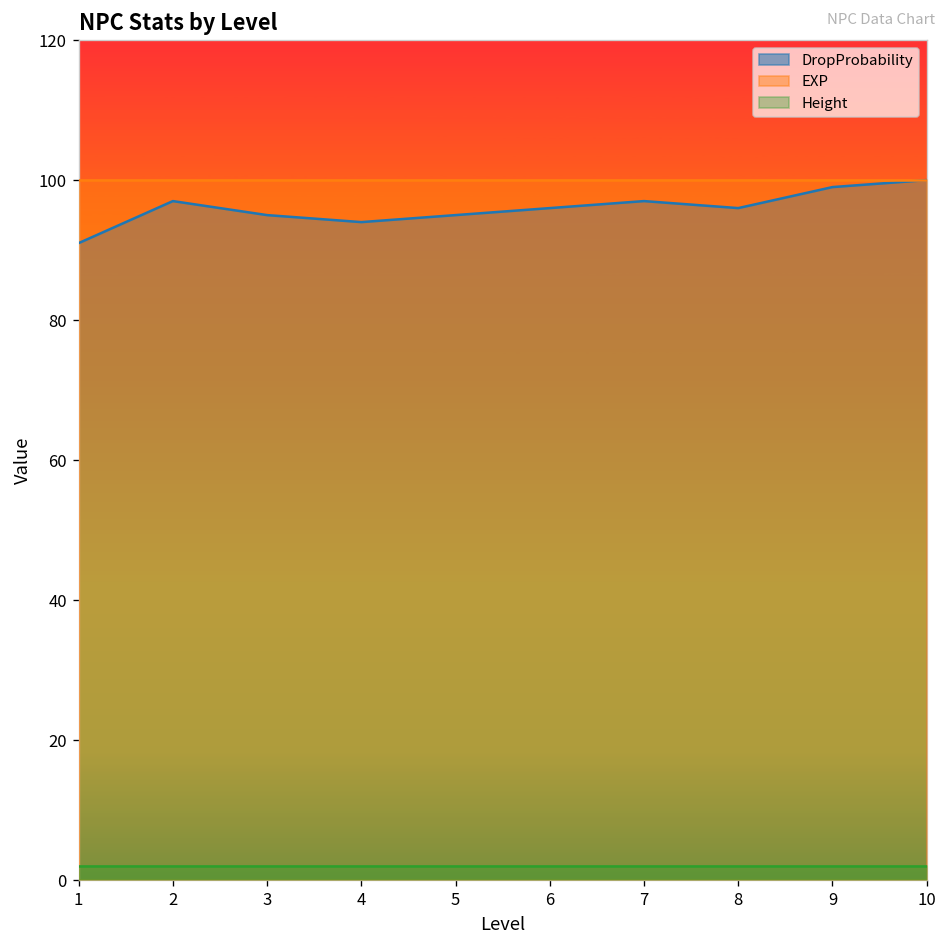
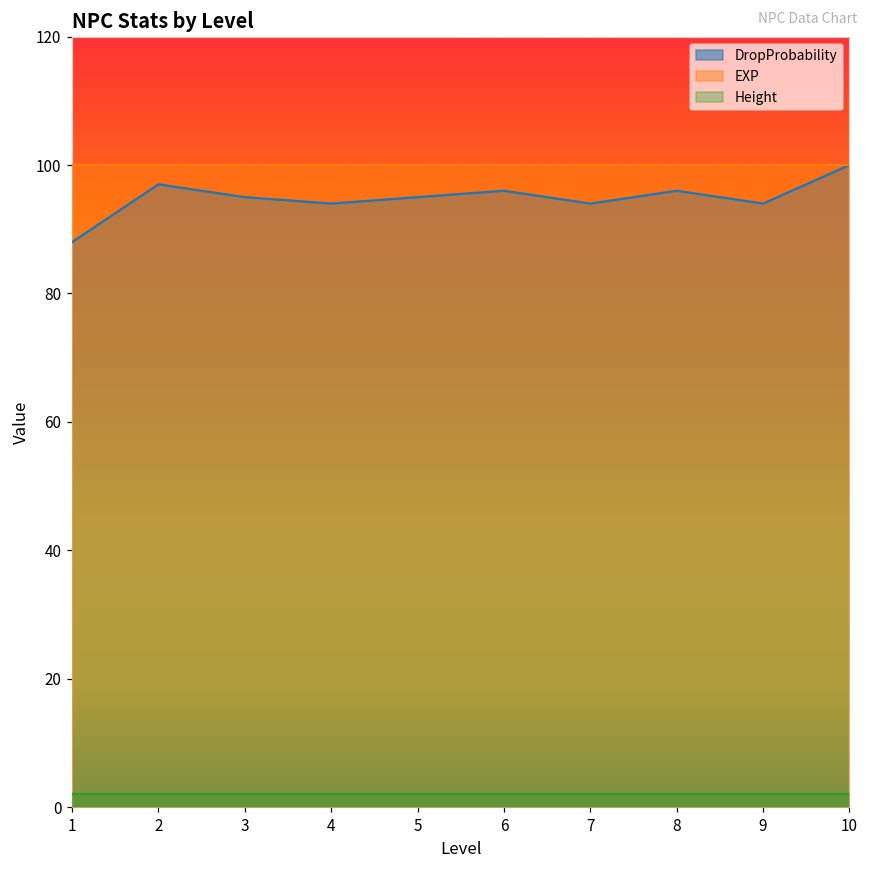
  {
    "DropProbability": {
-     "1": 91,
+     "1": 88,
      "2": 97,
      "3": 95,
      "4": 94,
      "5": 95,
      "6": 96,
-     "7": 97,
+     "7": 94,
      "8": 96,
-     "9": 99
+     "9": 94
    },
    "EXP": {
      "1": 100,
      "2": 100,
      "3": 100,
      "4": 100,
      "5": 100,
      "6": 100,
      "7": 100,
      "8": 100,
      "9": 100
    },
    "Height": {
      "1": 2,
      "2": 2,
      "3": 2,
      "4": 2,
      "5": 2,
      "6": 2,
      "7": 2,
      "8": 2,
      "9": 2,
      "10": 2
    }
  }
